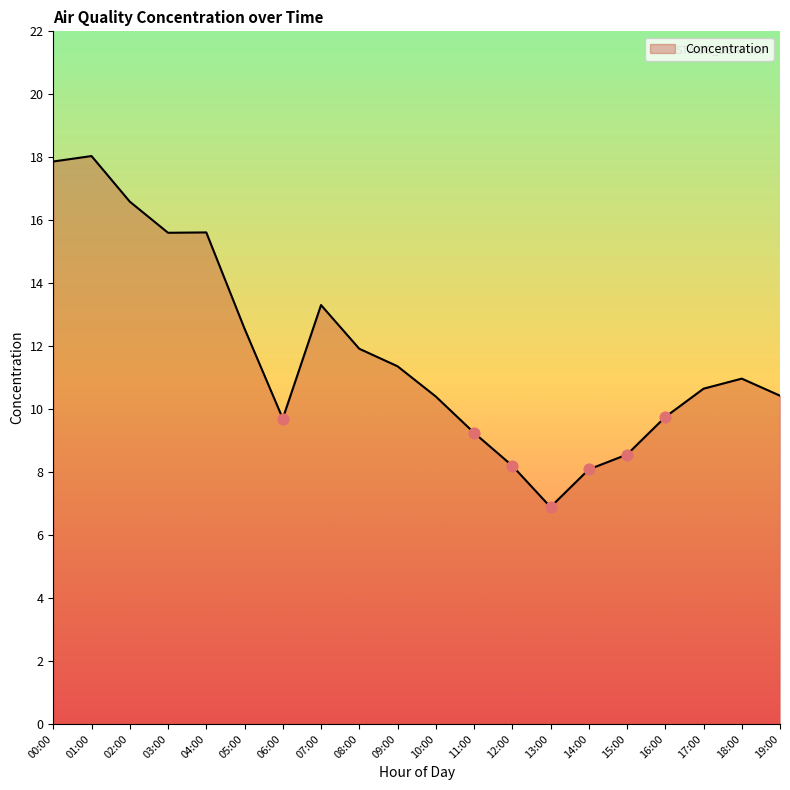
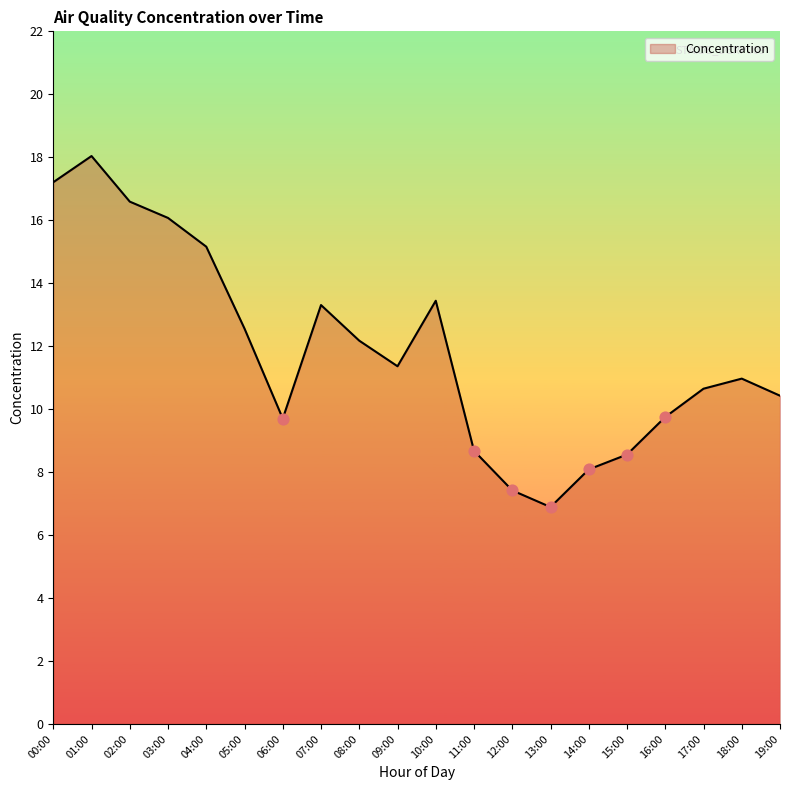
  {
    "Concentration": {
-     "00:00": 17.9,
+     "00:00": 17.2,
      "01:00": 18.0,
      "02:00": 16.6,
-     "03:00": 15.6,
-     "04:00": 15.6,
+     "03:00": 16.1,
+     "04:00": 15.2,
      "05:00": 12.6,
      "07:00": 13.3,
-     "08:00": 11.9,
+     "08:00": 12.2,
      "09:00": 11.4,
-     "10:00": 10.4,
-     "11:00": 9.3,
-     "12:00": 8.2,
+     "10:00": 13.4,
+     "11:00": 8.7,
+     "12:00": 7.4,
      "17:00": 10.6,
      "18:00": 11.0,
      "19:00": 10.4
    }
  }
